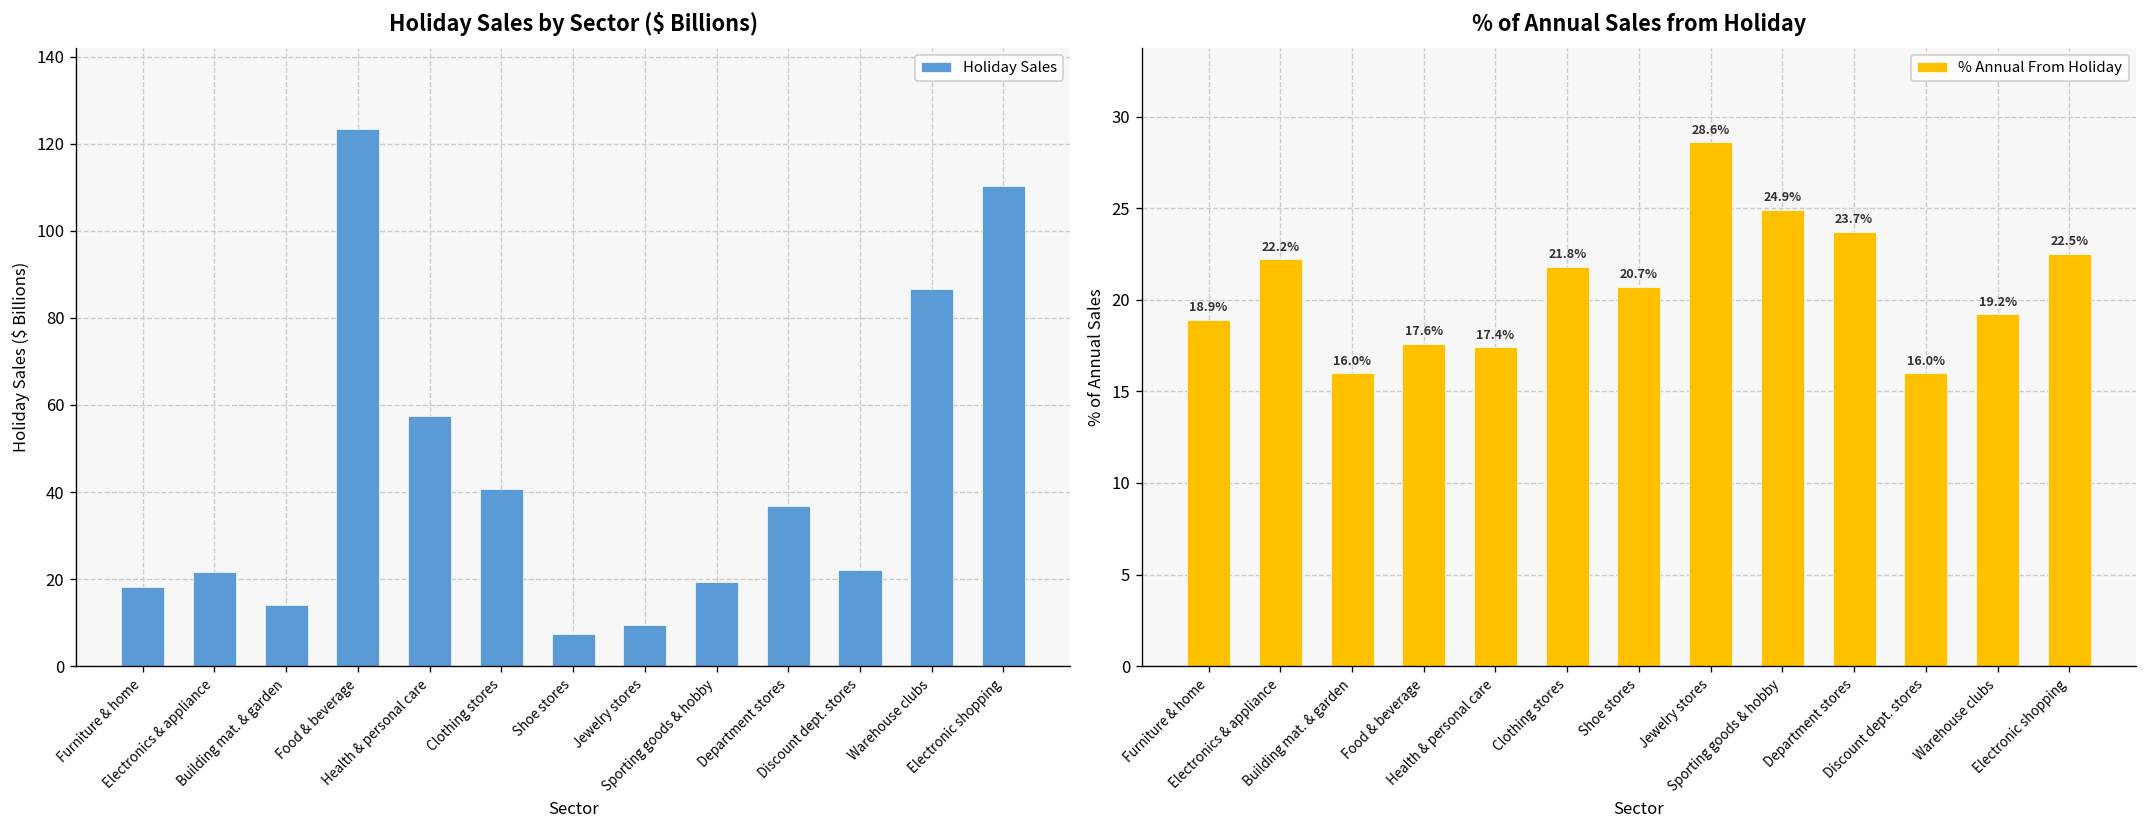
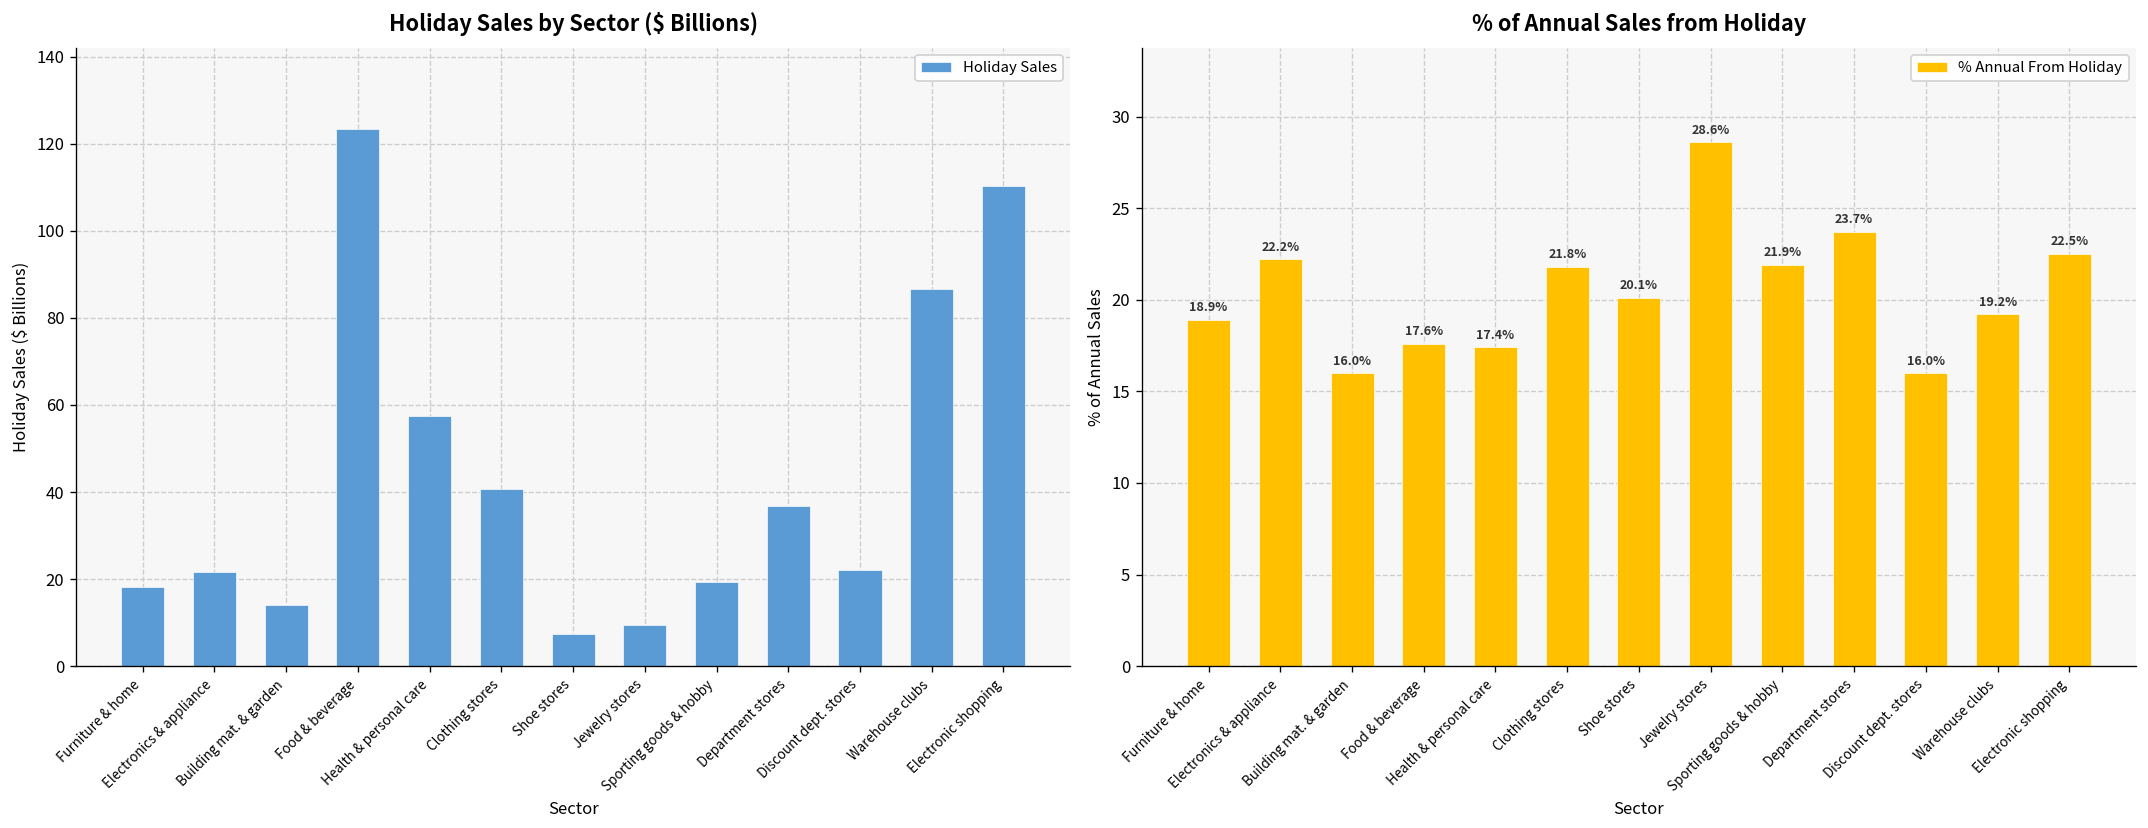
  {
    "Holiday Sales by Sector ($ Billions)": {
      "Furniture & home": "18",
      "Electronics & appliance": "22",
      "Building mat. & garden": "14",
      "Food & beverage": "124",
      "Health & personal care": "57",
      "Clothing stores": "41",
      "Shoe stores": "7",
      "Jewelry stores": "9",
      "Sporting goods & hobby": "19",
      "Department stores": "37",
      "Discount dept. stores": "22",
      "Warehouse clubs": "87",
      "Electronic shopping": "110"
    },
    "% of Annual Sales from Holiday": {
      "Furniture & home": "18.9%",
      "Electronics & appliance": "22.2%",
      "Building mat. & garden": "16.0%",
      "Food & beverage": "17.6%",
      "Health & personal care": "17.4%",
      "Clothing stores": "21.8%",
-     "Shoe stores": "20.7%",
+     "Shoe stores": "20.1%",
      "Jewelry stores": "28.6%",
-     "Sporting goods & hobby": "24.9%",
+     "Sporting goods & hobby": "21.9%",
      "Department stores": "23.7%",
      "Discount dept. stores": "16.0%",
      "Warehouse clubs": "19.2%",
      "Electronic shopping": "22.5%"
    }
  }
